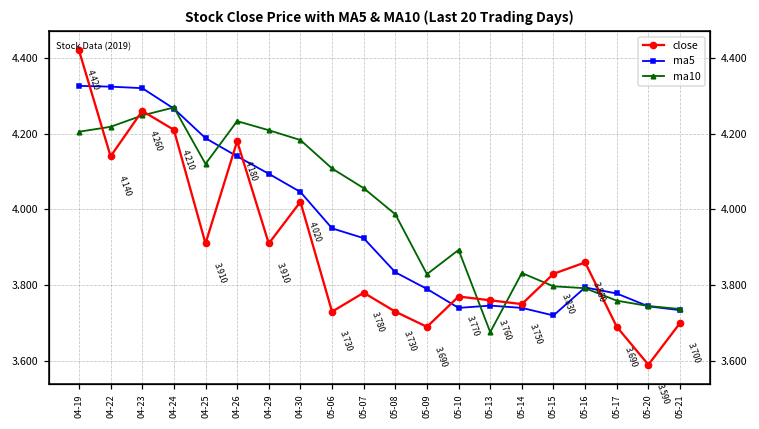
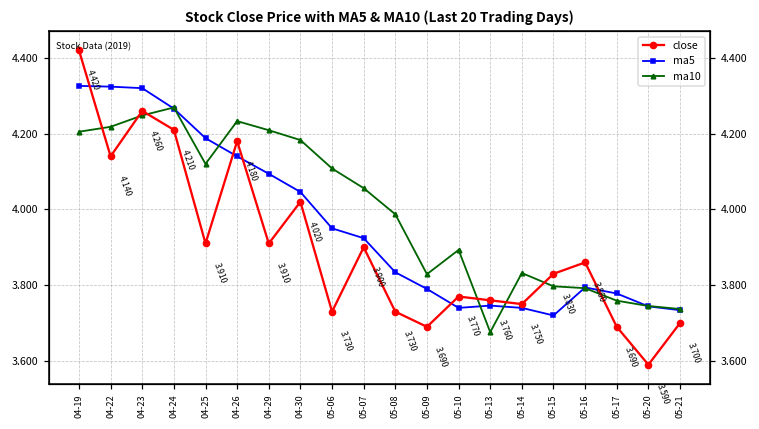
  {
    "close": {
      "04-19": 4.420,
      "04-22": 4.140,
      "04-23": 4.260,
      "04-24": 4.210,
      "04-25": 3.910,
      "04-26": 4.180,
      "04-29": 3.910,
      "04-30": 4.020,
      "05-06": 3.730,
-     "05-07": 3.780,
+     "05-07": 3.900,
      "05-08": 3.730,
      "05-09": 3.690,
      "05-10": 3.770,
      "05-13": 3.760,
      "05-14": 3.750,
      "05-15": 3.830,
      "05-16": 3.860,
      "05-17": 3.690,
      "05-20": 3.590,
      "05-21": 3.700
    },
    "ma5": {
      "04-22": 4.32,
      "04-23": 4.32,
      "04-25": 4.19,
      "04-29": 4.09,
      "04-30": 4.05,
      "05-07": 3.92,
      "05-08": 3.83,
      "05-09": 3.79,
      "05-13": 3.75,
      "05-14": 3.74,
      "05-17": 3.78
    },
    "ma10": {
      "04-19": 4.21,
      "04-22": 4.22,
      "04-23": 4.25,
      "04-26": 4.23,
      "04-29": 4.21,
      "04-30": 4.18,
      "05-06": 4.11,
      "05-07": 4.06,
      "05-08": 3.99,
      "05-09": 3.83,
      "05-10": 3.89,
      "05-14": 3.83,
      "05-15": 3.80,
      "05-17": 3.76
    }
  }
